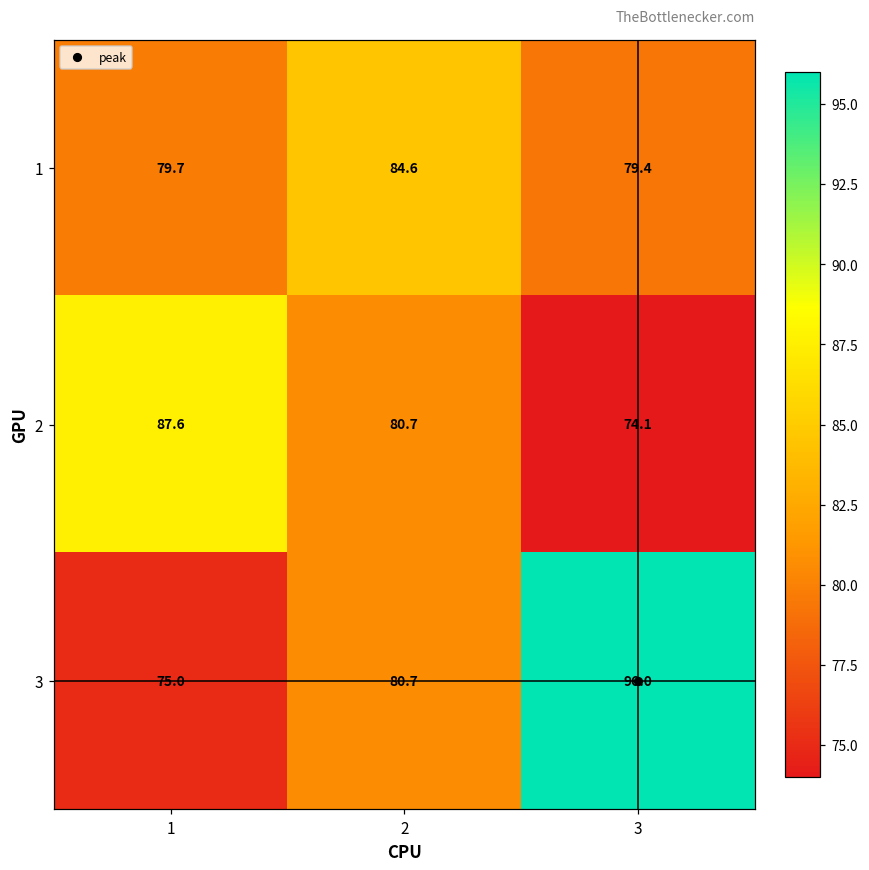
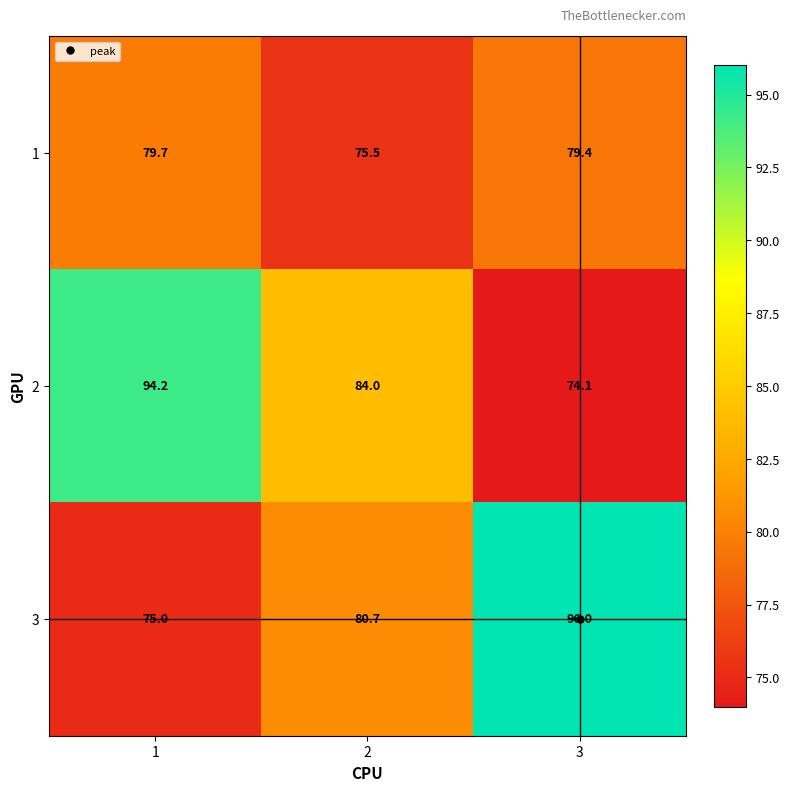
  {
    "1": {
      "1": 79.7,
-     "2": 84.6,
+     "2": 75.5,
      "3": 79.4
    },
    "2": {
-     "1": 87.6,
-     "2": 80.7,
+     "1": 94.2,
+     "2": 84.0,
      "3": 74.1
    },
    "3": {
      "1": 75.0,
      "2": 80.7
    }
  }
